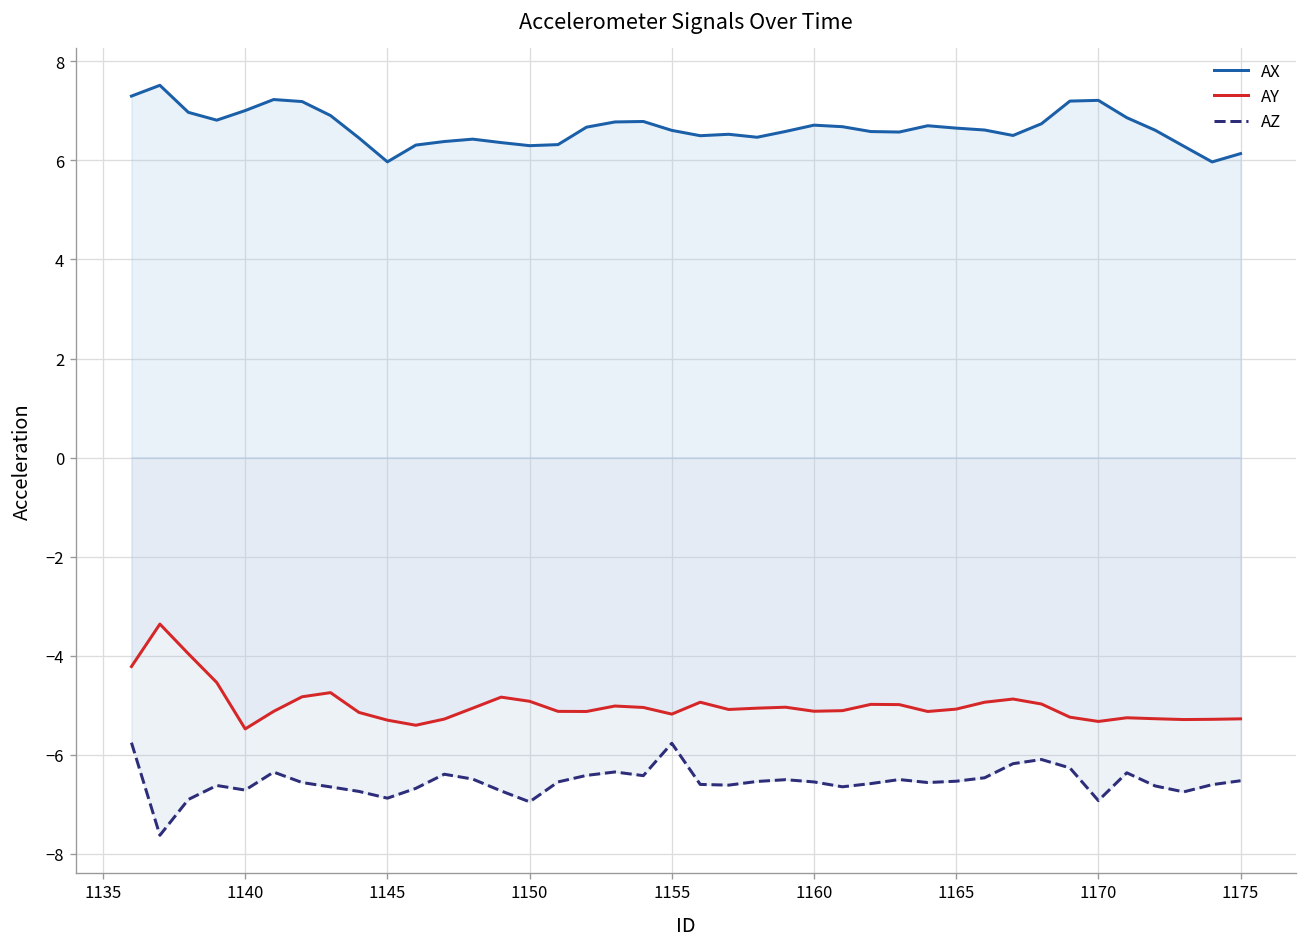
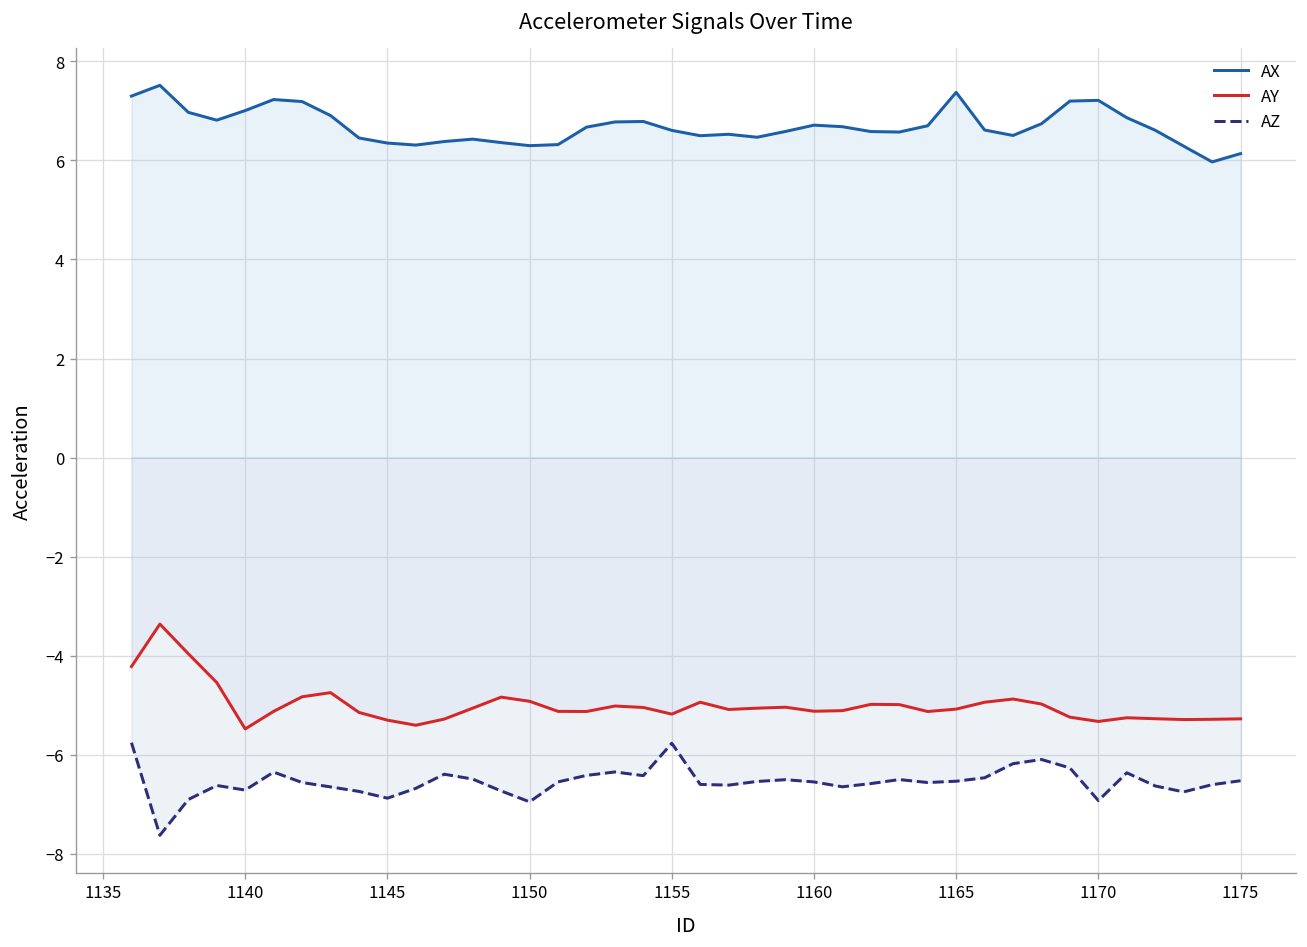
  {
    "AX": {
      "1140": 7.0,
-     "1145": 6.0,
+     "1145": 6.3,
      "1150": 6.3,
      "1155": 6.6,
      "1160": 6.7,
-     "1165": 6.7,
+     "1165": 7.4,
      "1170": 7.2,
      "1175": 6.1
    },
    "AY": {
      "1140": -5.5,
      "1145": -5.3,
      "1150": -4.9,
      "1155": -5.2,
      "1160": -5.1,
      "1165": -5.1,
      "1170": -5.3,
      "1175": -5.3
    },
    "AZ": {
      "1140": -6.7,
      "1145": -6.9,
      "1150": -6.9,
      "1155": -5.8,
      "1160": -6.5,
      "1165": -6.5,
      "1170": -6.9,
      "1175": -6.5
    }
  }
